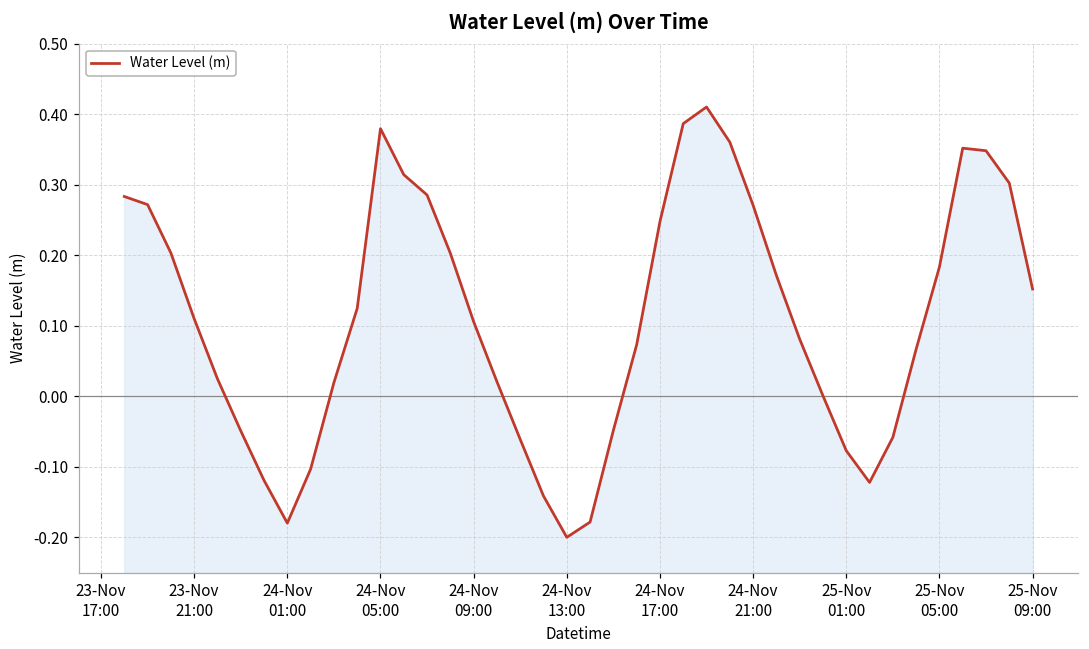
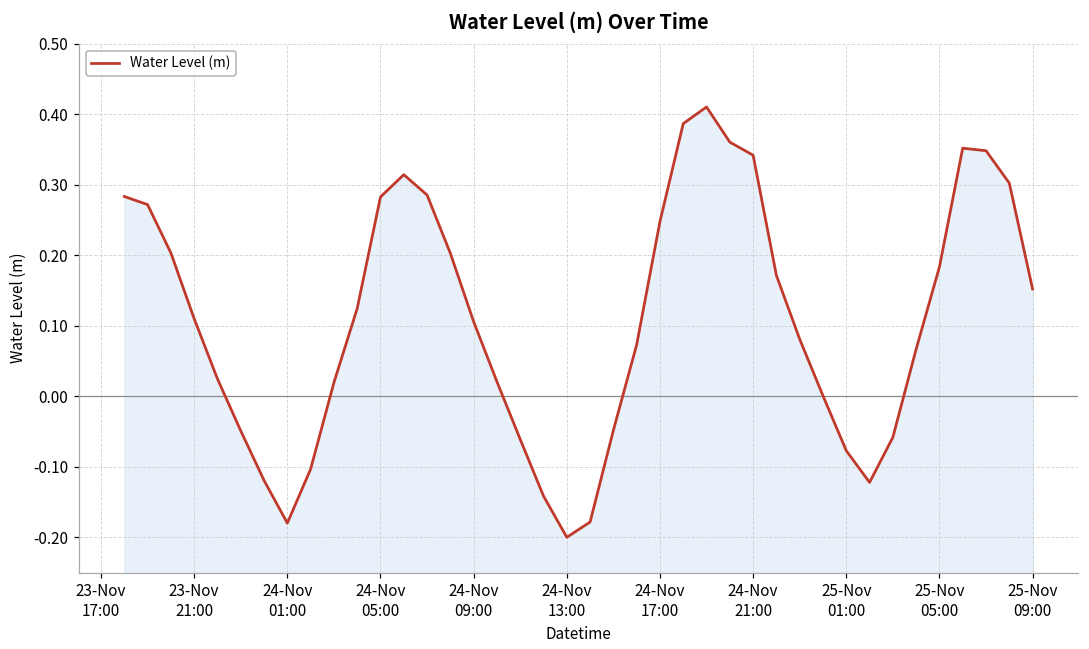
  {
    "23-Nov 21:00": 0.11,
    "24-Nov 01:00": -0.18,
-   "24-Nov 05:00": 0.38,
+   "24-Nov 05:00": 0.28,
    "24-Nov 09:00": 0.11,
    "24-Nov 13:00": -0.20,
    "24-Nov 17:00": 0.25,
-   "24-Nov 21:00": 0.27,
+   "24-Nov 21:00": 0.34,
    "25-Nov 01:00": -0.08,
    "25-Nov 05:00": 0.18,
    "25-Nov 09:00": 0.15
  }
